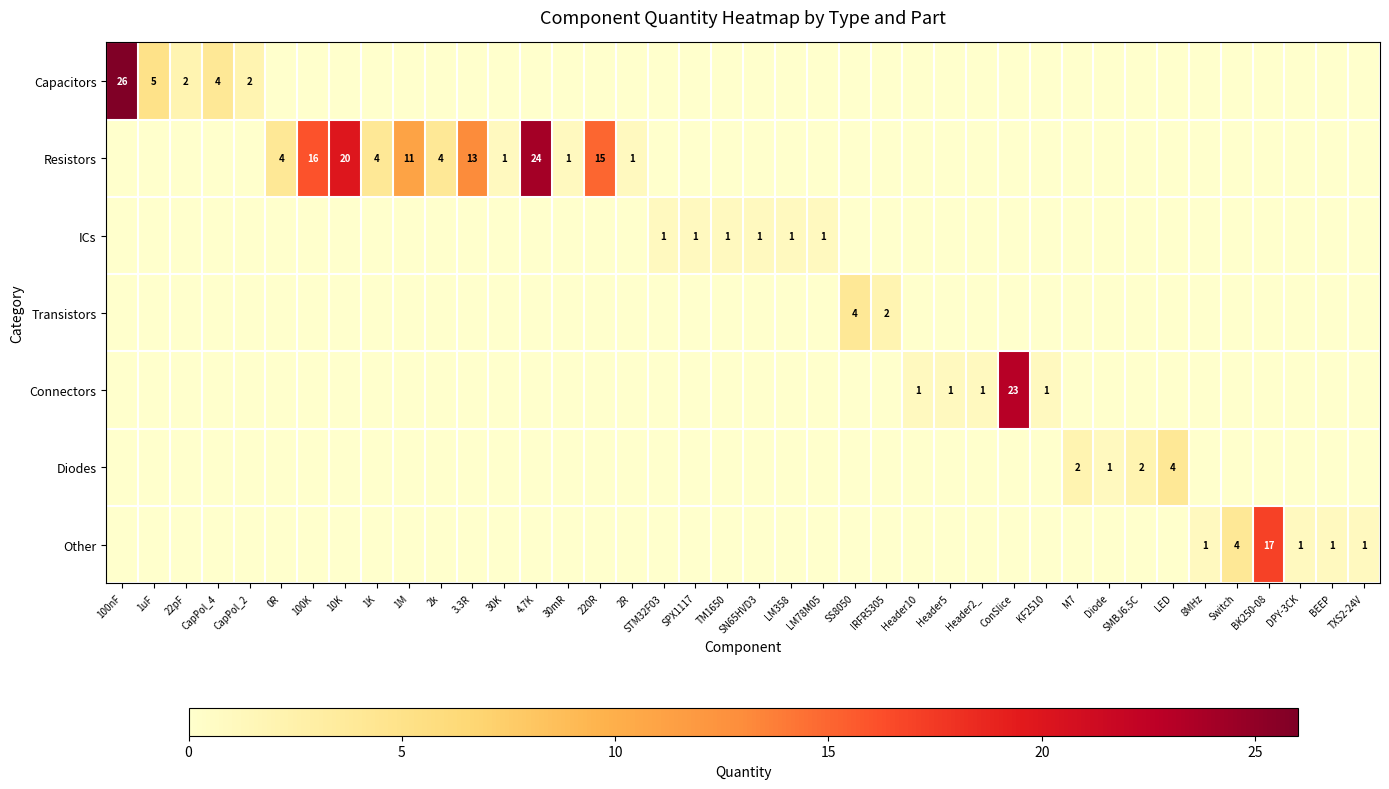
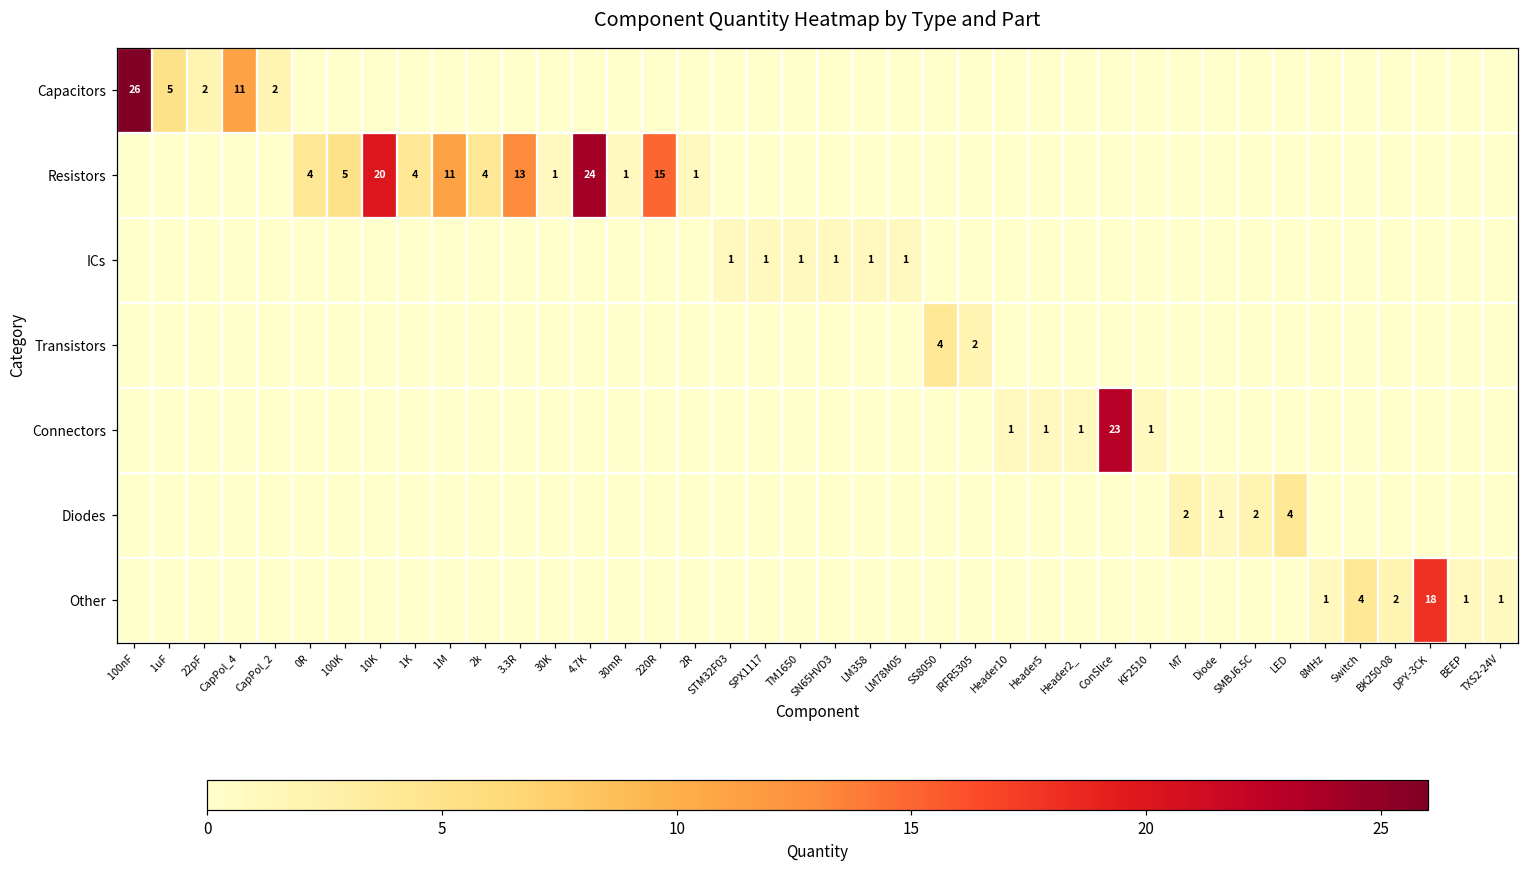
  {
    "Capacitors": {
      "100nF": 26,
      "1uF": 5,
      "22pF": 2,
-     "CapPol_4": 4,
+     "CapPol_4": 11,
      "CapPol_2": 2
    },
    "Resistors": {
      "0R": 4,
-     "100K": 16,
+     "100K": 5,
      "10K": 20,
      "1K": 4,
      "1M": 11,
      "2k": 4,
      "3.3R": 13,
      "30K": 1,
      "4.7K": 24,
      "30mR": 1,
      "220R": 15,
      "2R": 1
    },
    "ICs": {
      "STM32F03": 1,
      "SPX1117": 1,
      "TM1650": 1,
      "SN65HVD3": 1,
      "LM358": 1,
      "LM78M05": 1
    },
    "Transistors": {
      "SS8050": 4,
      "IRFR5305": 2
    },
    "Connectors": {
      "Header10": 1,
      "Header5": 1,
      "Header2_": 1,
      "ConSlice": 23,
      "KF2510": 1
    },
    "Diodes": {
      "M7": 2,
      "Diode": 1,
      "SMBJ6.5C": 2,
      "LED": 4
    },
    "Other": {
      "8MHz": 1,
      "Switch": 4,
-     "BK250-08": 17,
-     "DPY-3CK": 1,
+     "BK250-08": 2,
+     "DPY-3CK": 18,
      "BEEP": 1,
      "TXS2-24V": 1
    }
  }
